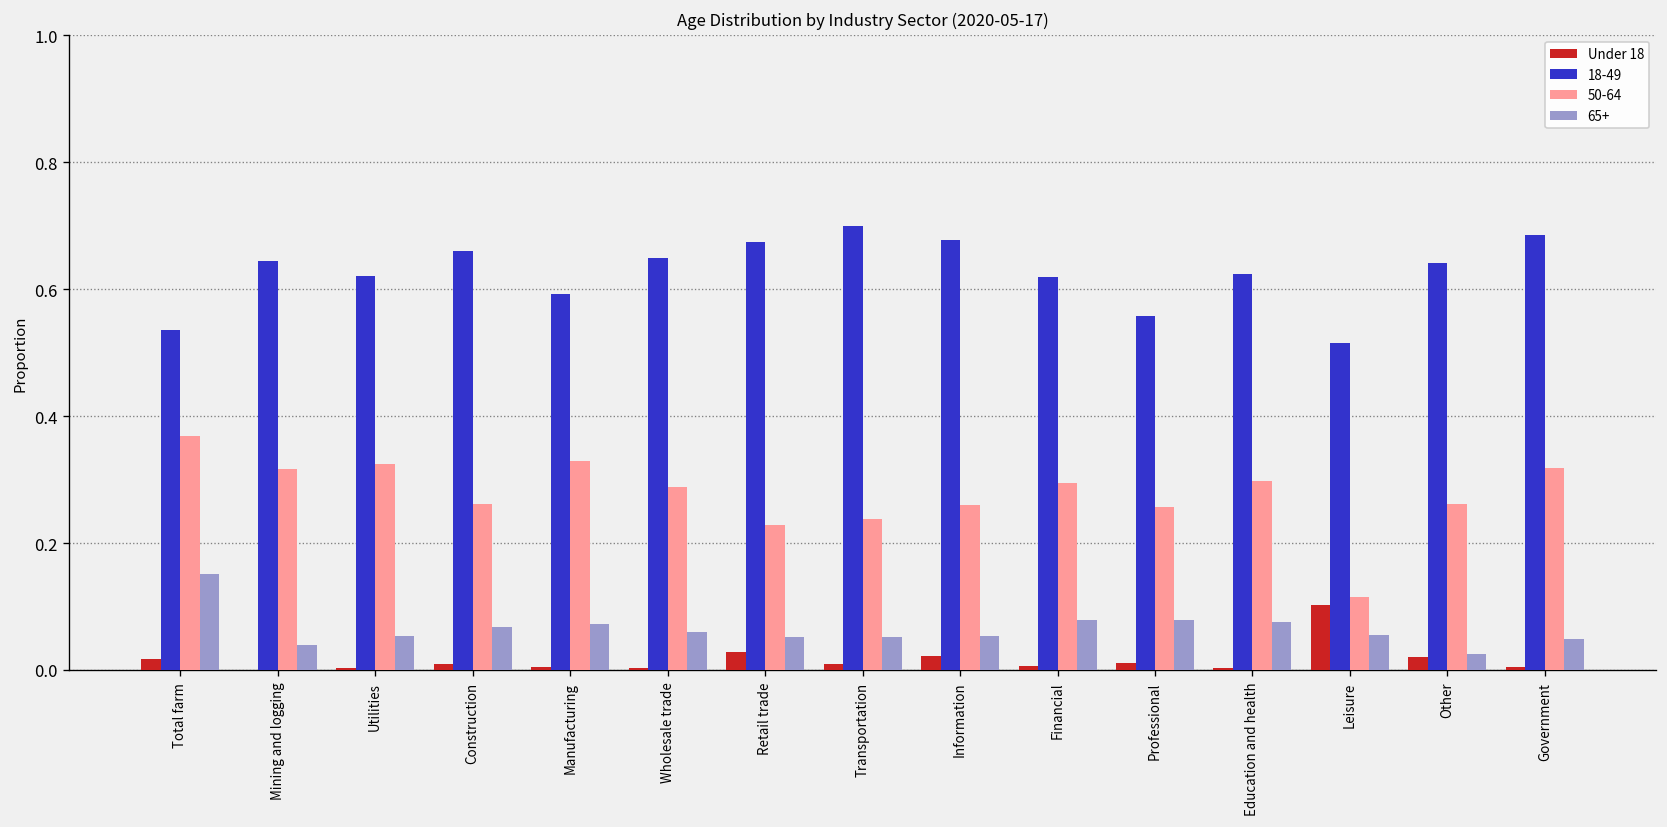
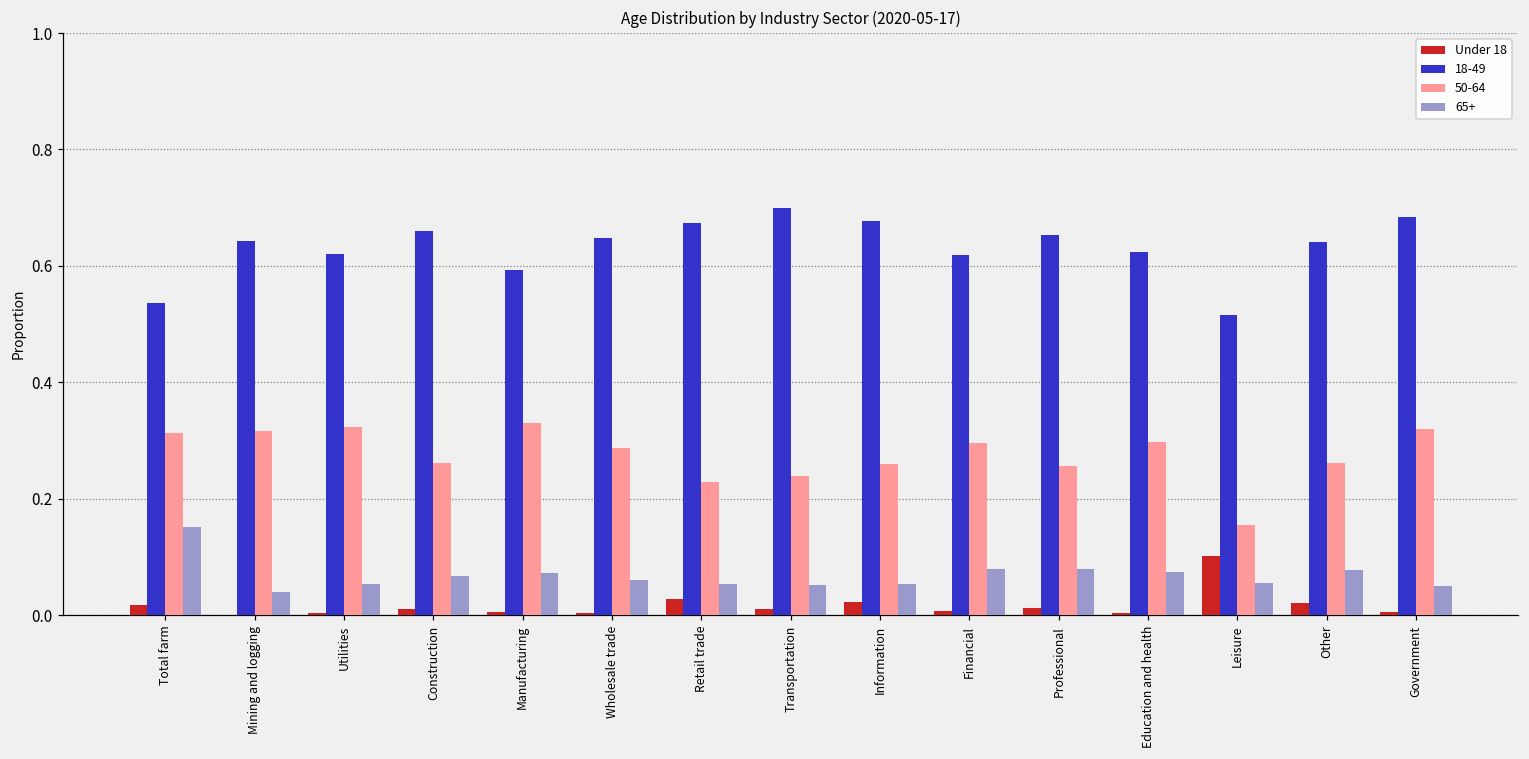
  {
    "Under 18": {
      "Total farm": 0.02,
      "Mining and logging": 0.00,
      "Construction": 0.01,
      "Manufacturing": 0.00,
      "Retail trade": 0.03,
      "Transportation": 0.01,
      "Information": 0.02,
      "Financial": 0.01,
      "Professional": 0.01,
      "Leisure": 0.10,
      "Other": 0.02,
      "Government": 0.00
    },
    "18-49": {
      "Total farm": 0.54,
      "Mining and logging": 0.64,
      "Utilities": 0.62,
      "Construction": 0.66,
      "Manufacturing": 0.59,
      "Wholesale trade": 0.65,
      "Retail trade": 0.67,
      "Transportation": 0.70,
      "Information": 0.68,
      "Financial": 0.62,
-     "Professional": 0.56,
+     "Professional": 0.65,
      "Education and health": 0.62,
      "Leisure": 0.52,
      "Other": 0.64,
      "Government": 0.68
    },
    "50-64": {
-     "Total farm": 0.37,
+     "Total farm": 0.31,
      "Mining and logging": 0.32,
      "Utilities": 0.32,
      "Construction": 0.26,
      "Manufacturing": 0.33,
      "Wholesale trade": 0.29,
      "Retail trade": 0.23,
      "Transportation": 0.24,
      "Information": 0.26,
      "Financial": 0.30,
      "Professional": 0.26,
      "Education and health": 0.30,
-     "Leisure": 0.11,
+     "Leisure": 0.15,
      "Other": 0.26,
      "Government": 0.32
    },
    "65+": {
      "Total farm": 0.15,
      "Mining and logging": 0.04,
      "Utilities": 0.05,
      "Construction": 0.07,
      "Manufacturing": 0.07,
      "Wholesale trade": 0.06,
      "Retail trade": 0.05,
      "Transportation": 0.05,
      "Information": 0.05,
      "Financial": 0.08,
      "Professional": 0.08,
      "Education and health": 0.07,
      "Leisure": 0.06,
-     "Other": 0.03,
+     "Other": 0.08,
      "Government": 0.05
    }
  }
